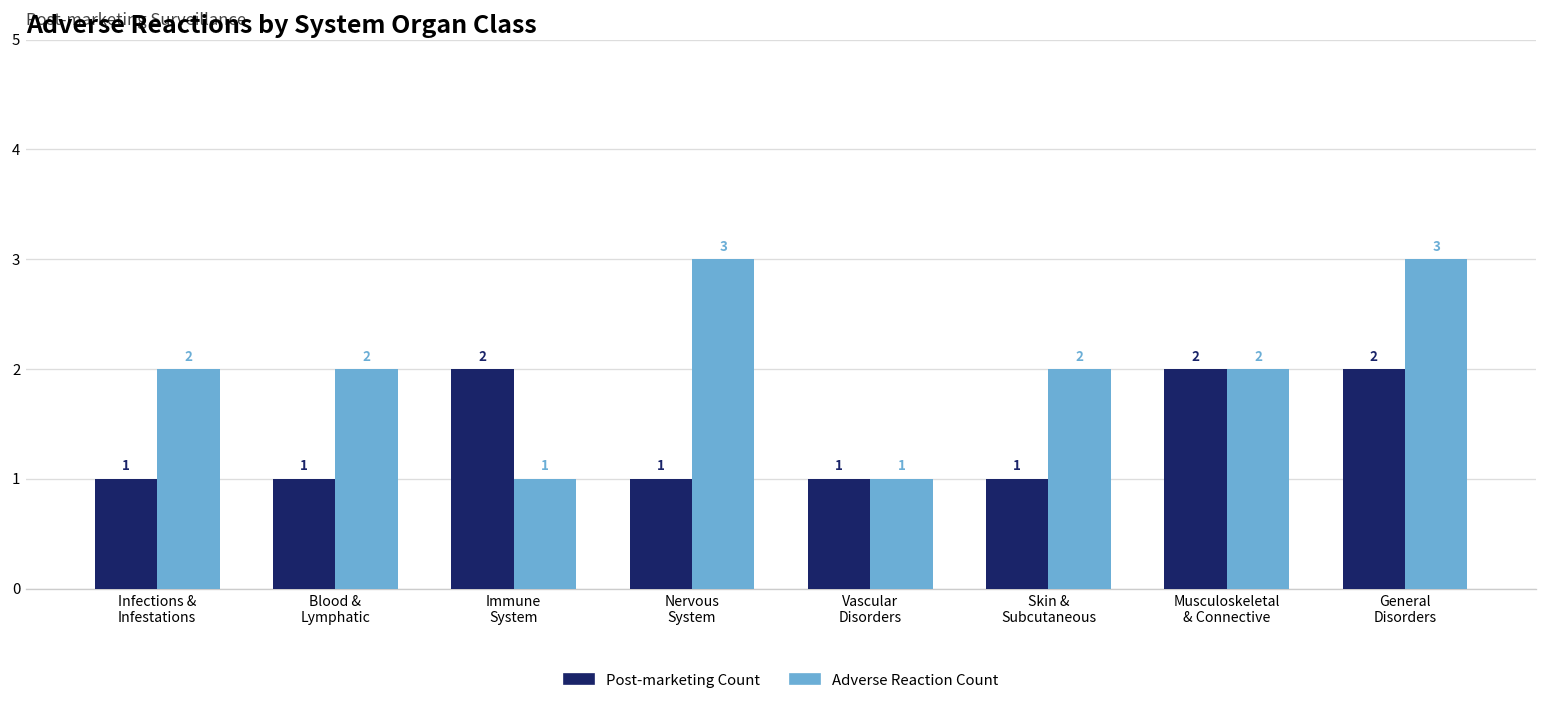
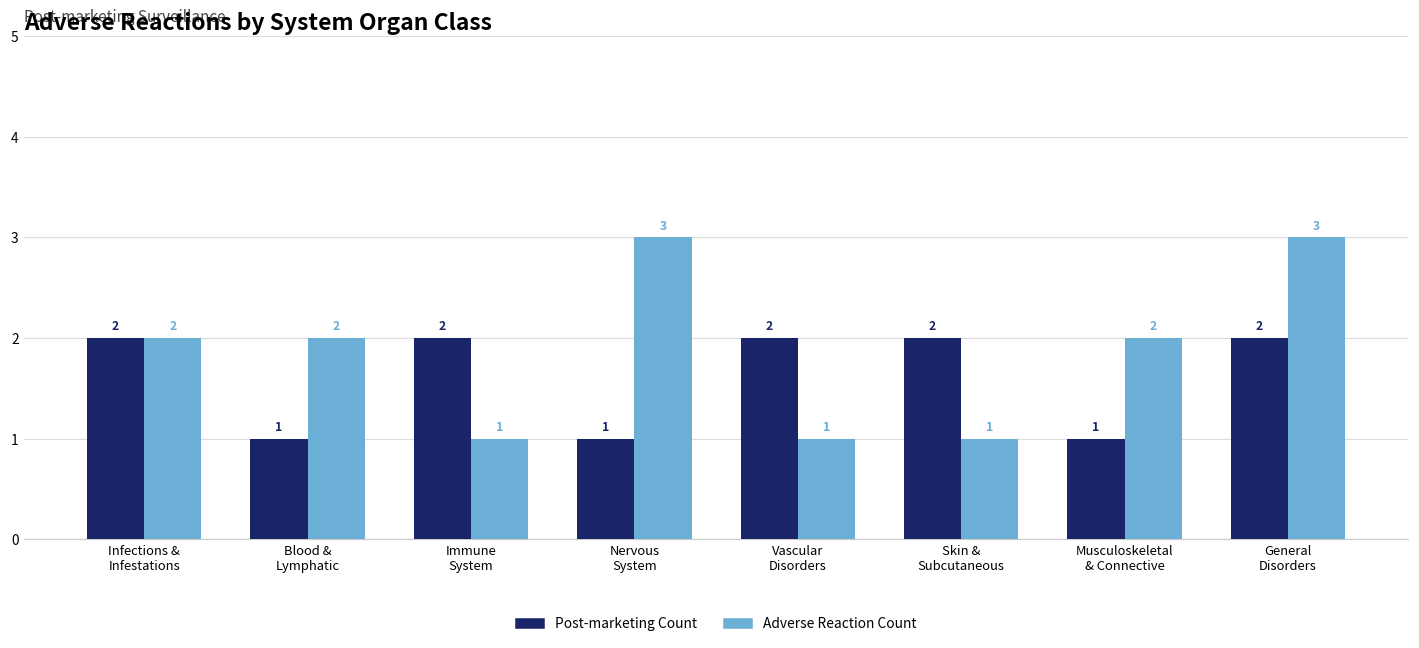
  {
    "Post-marketing Count": {
-     "Infections & Infestations": 1,
+     "Infections & Infestations": 2,
      "Blood & Lymphatic": 1,
      "Immune System": 2,
      "Nervous System": 1,
-     "Vascular Disorders": 1,
-     "Skin & Subcutaneous": 1,
-     "Musculoskeletal & Connective": 2,
+     "Vascular Disorders": 2,
+     "Skin & Subcutaneous": 2,
+     "Musculoskeletal & Connective": 1,
      "General Disorders": 2
    },
    "Adverse Reaction Count": {
      "Infections & Infestations": 2,
      "Blood & Lymphatic": 2,
      "Immune System": 1,
      "Nervous System": 3,
      "Vascular Disorders": 1,
-     "Skin & Subcutaneous": 2,
+     "Skin & Subcutaneous": 1,
      "Musculoskeletal & Connective": 2,
      "General Disorders": 3
    }
  }
